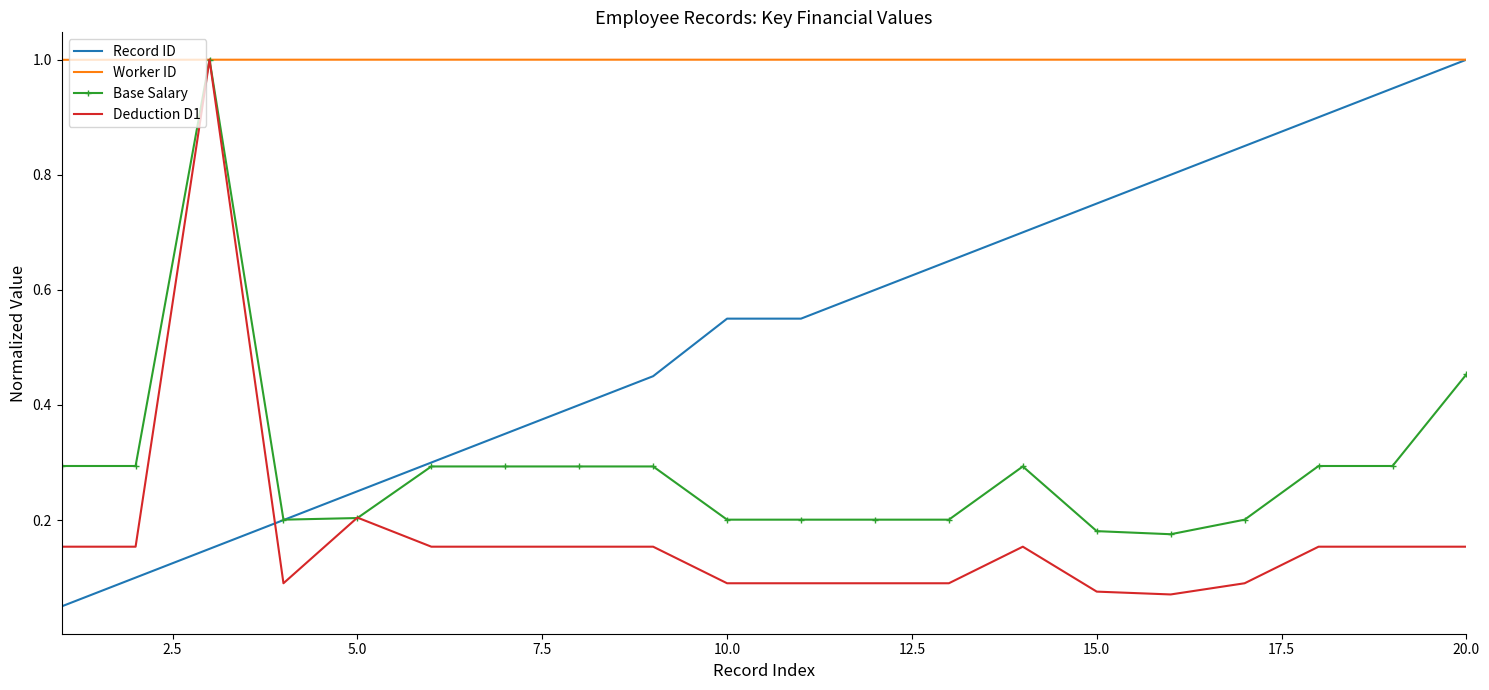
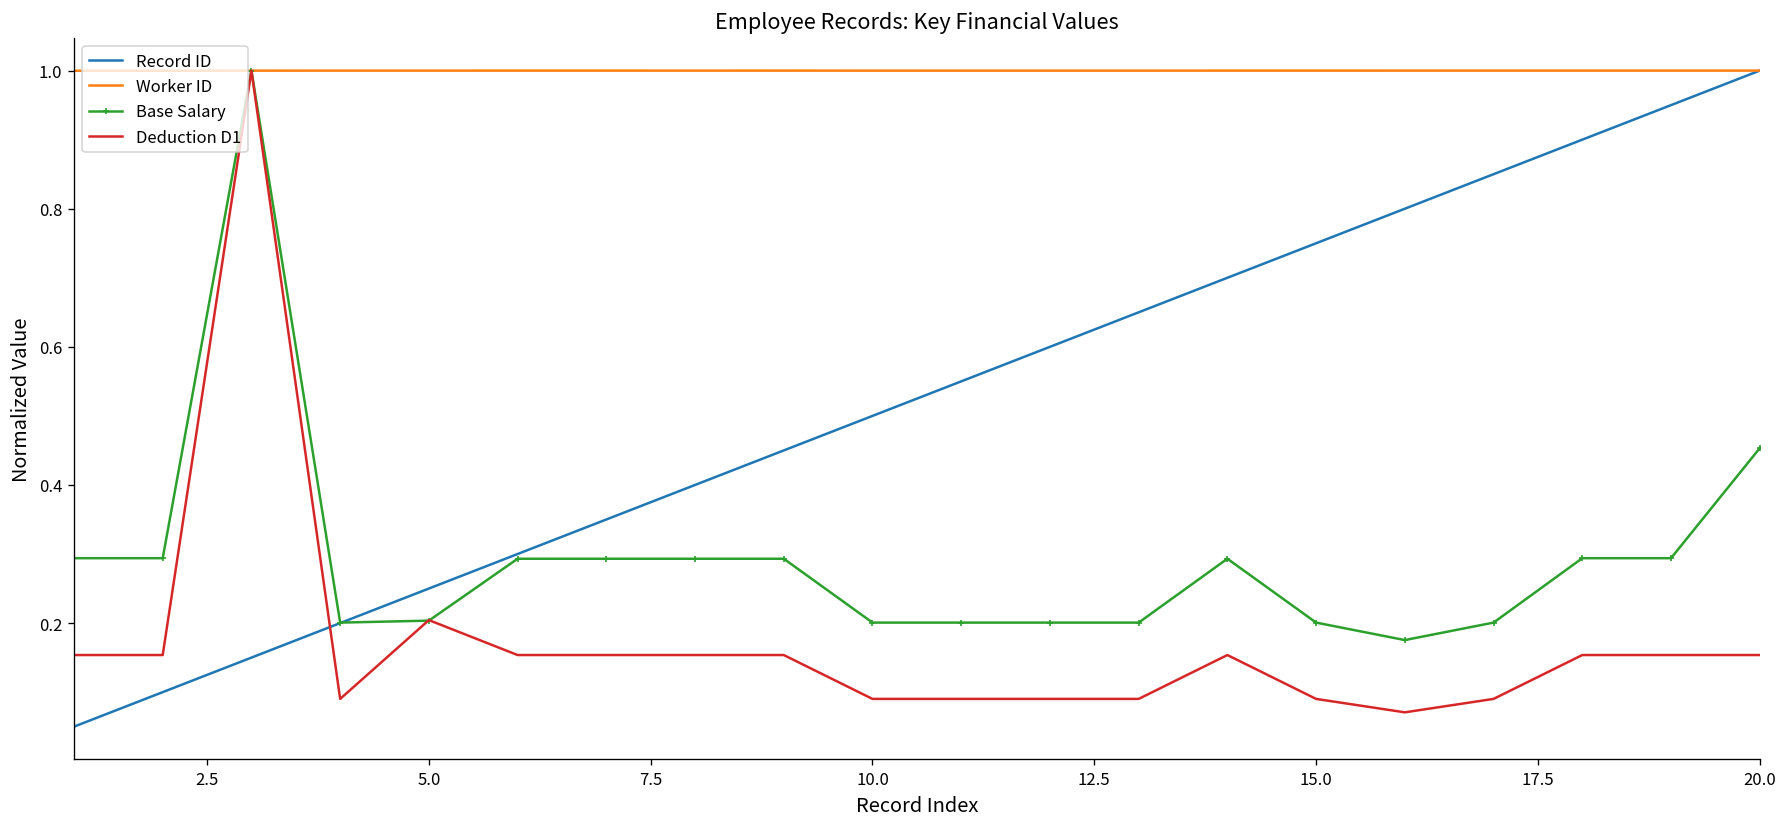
  {
    "Record ID": {
      "5.0": 0.25,
-     "10.0": 0.55,
+     "10.0": 0.50,
      "15.0": 0.75
    },
    "Worker ID": {
      "5.0": 1.00,
      "10.0": 1.00,
      "15.0": 1.00
    },
    "Base Salary": {
      "10.0": 0.20,
-     "15.0": 0.18,
+     "15.0": 0.20,
      "20.0": 0.45
    },
    "Deduction D1": {
      "10.0": 0.09,
-     "15.0": 0.08,
+     "15.0": 0.09,
      "20.0": 0.15
    }
  }
